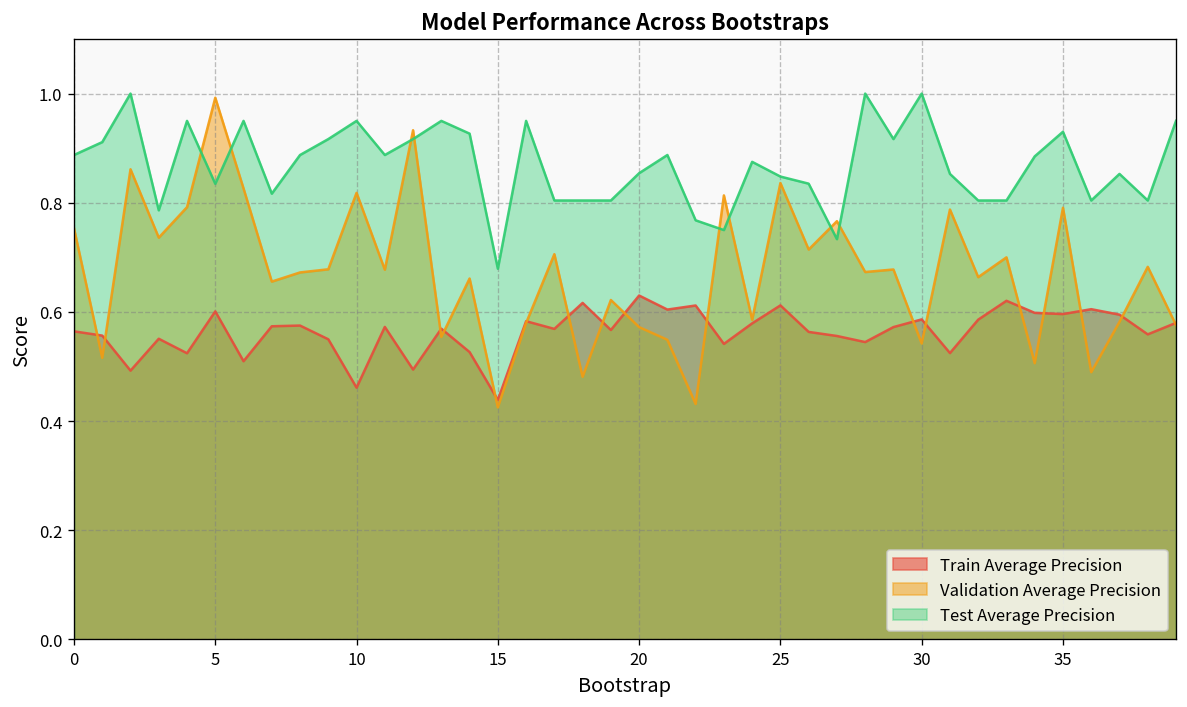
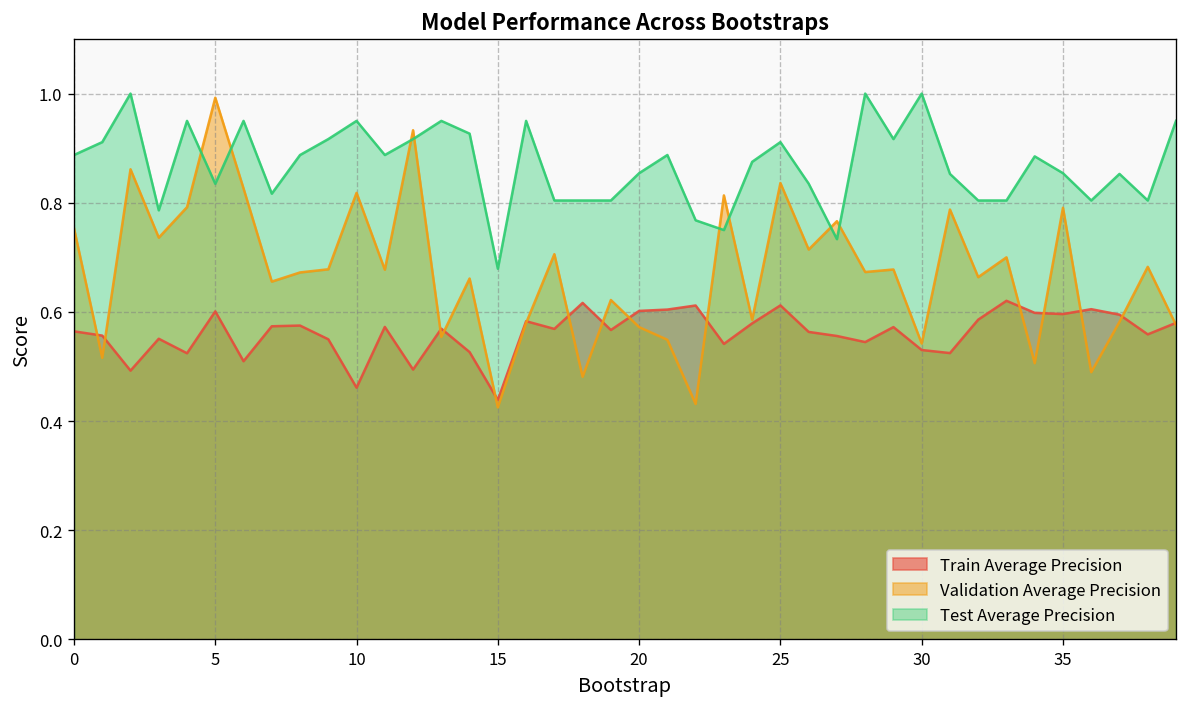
  {
    "Train Average Precision": {
      "0": 0.56,
      "5": 0.60,
      "10": 0.46,
      "15": 0.44,
-     "20": 0.63,
+     "20": 0.60,
      "25": 0.61,
-     "30": 0.59,
+     "30": 0.53,
      "35": 0.60
    },
    "Validation Average Precision": {
      "0": 0.75,
      "5": 0.99,
      "10": 0.82,
      "15": 0.43,
      "20": 0.57,
      "25": 0.84,
      "30": 0.54,
      "35": 0.79
    },
    "Test Average Precision": {
      "0": 0.89,
      "5": 0.83,
      "10": 0.95,
      "15": 0.68,
      "20": 0.85,
-     "25": 0.85,
+     "25": 0.91,
      "30": 1.00,
-     "35": 0.93
+     "35": 0.85
    }
  }
